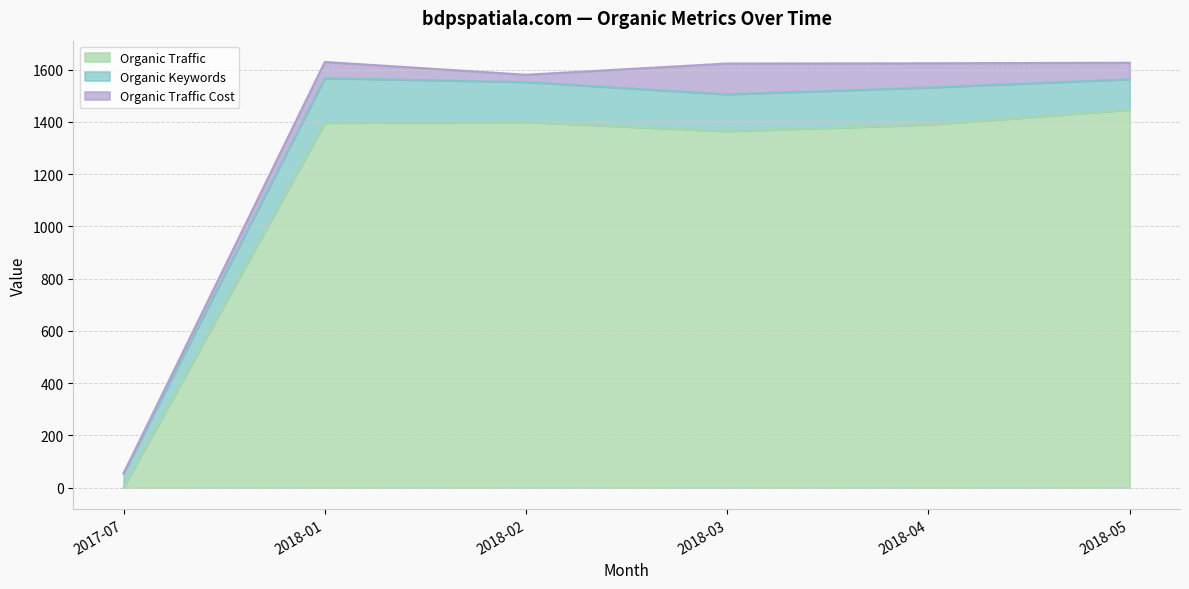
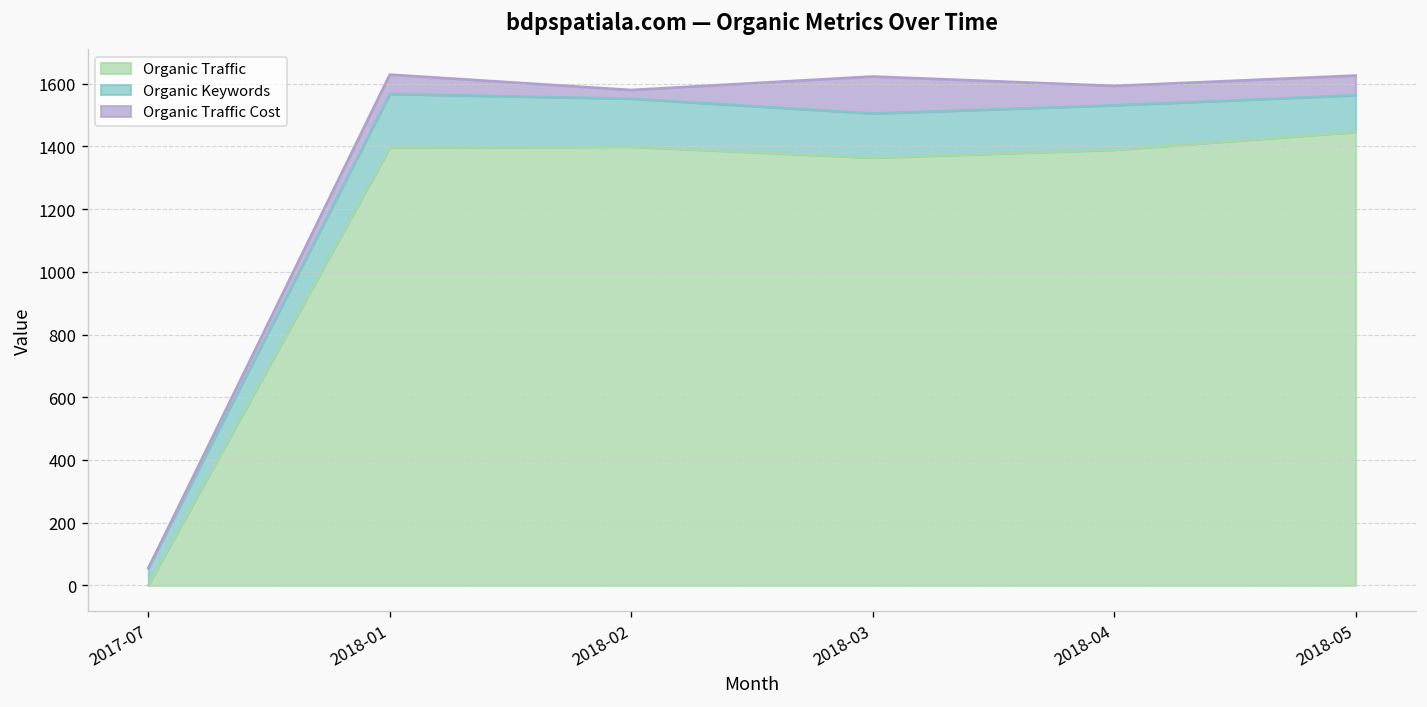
  {
    "Organic Traffic Cost": {
      "2018-01": 60,
      "2018-02": 30,
      "2018-03": 120,
-     "2018-04": 90,
+     "2018-04": 60,
      "2018-05": 60
    }
  }
